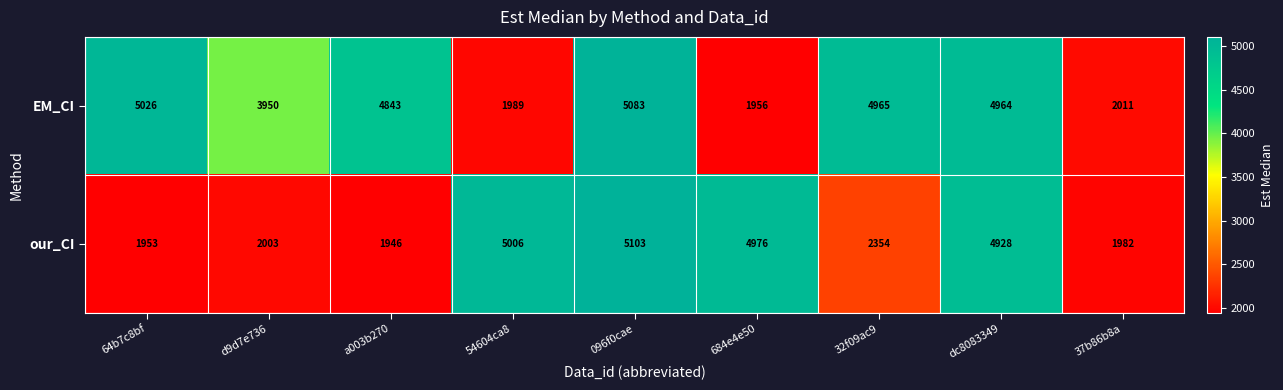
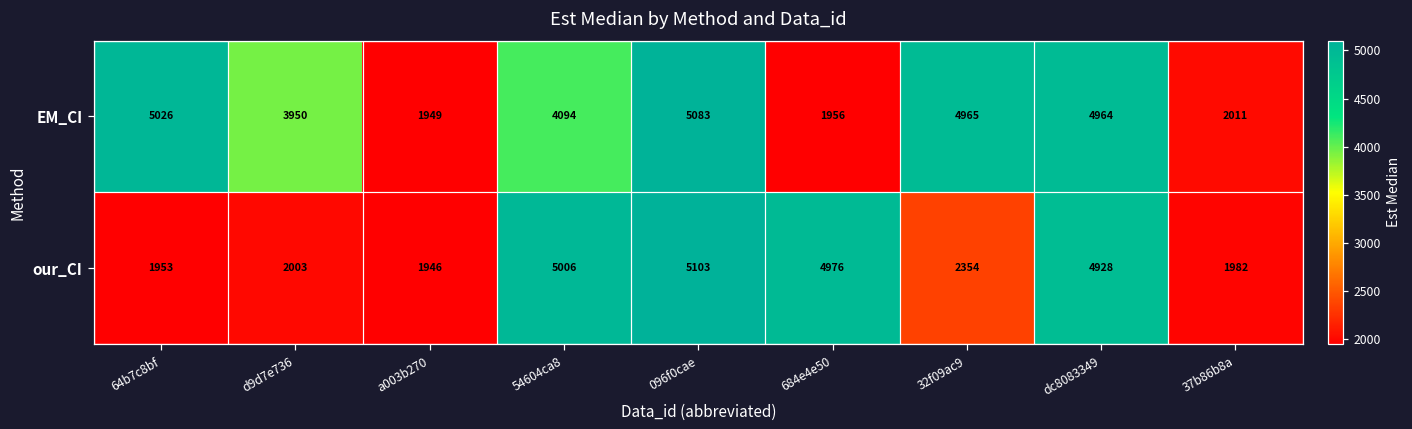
  {
    "EM_CI": {
      "64b7c8bf": 5026,
      "d9d7e736": 3950,
-     "a003b270": 4843,
-     "54604ca8": 1989,
+     "a003b270": 1949,
+     "54604ca8": 4094,
      "096f0cae": 5083,
      "684e4e50": 1956,
      "32f09ac9": 4965,
      "dc8083349": 4964,
      "37b86b8a": 2011
    },
    "our_CI": {
      "64b7c8bf": 1953,
      "d9d7e736": 2003,
      "a003b270": 1946,
      "54604ca8": 5006,
      "096f0cae": 5103,
      "684e4e50": 4976,
      "32f09ac9": 2354,
      "dc8083349": 4928,
      "37b86b8a": 1982
    }
  }
